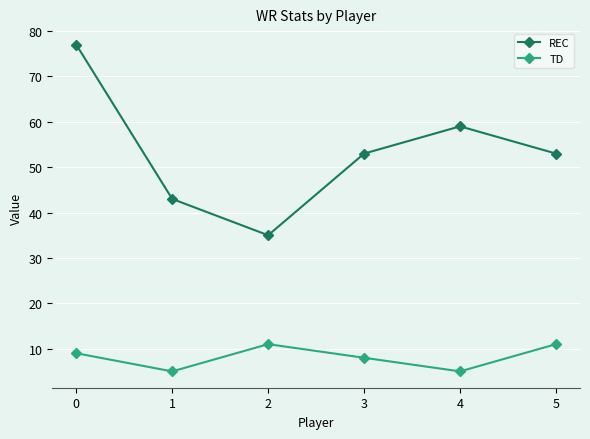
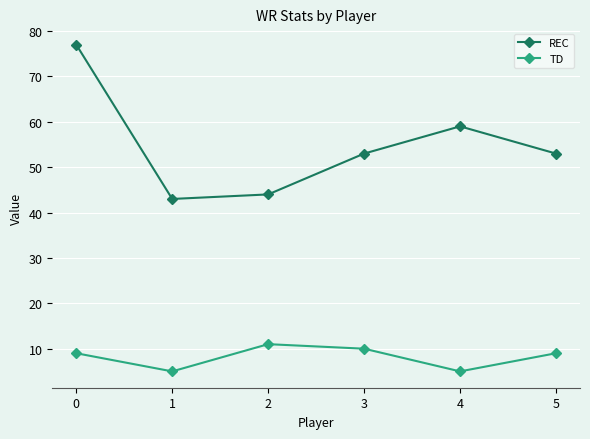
  {
    "REC": {
      "0": 77,
      "1": 43,
-     "2": 35,
+     "2": 44,
      "3": 53,
      "4": 59,
      "5": 53
    },
    "TD": {
      "0": 9,
      "1": 5,
      "2": 11,
-     "3": 8,
+     "3": 10,
      "4": 5,
-     "5": 11
+     "5": 9
    }
  }
